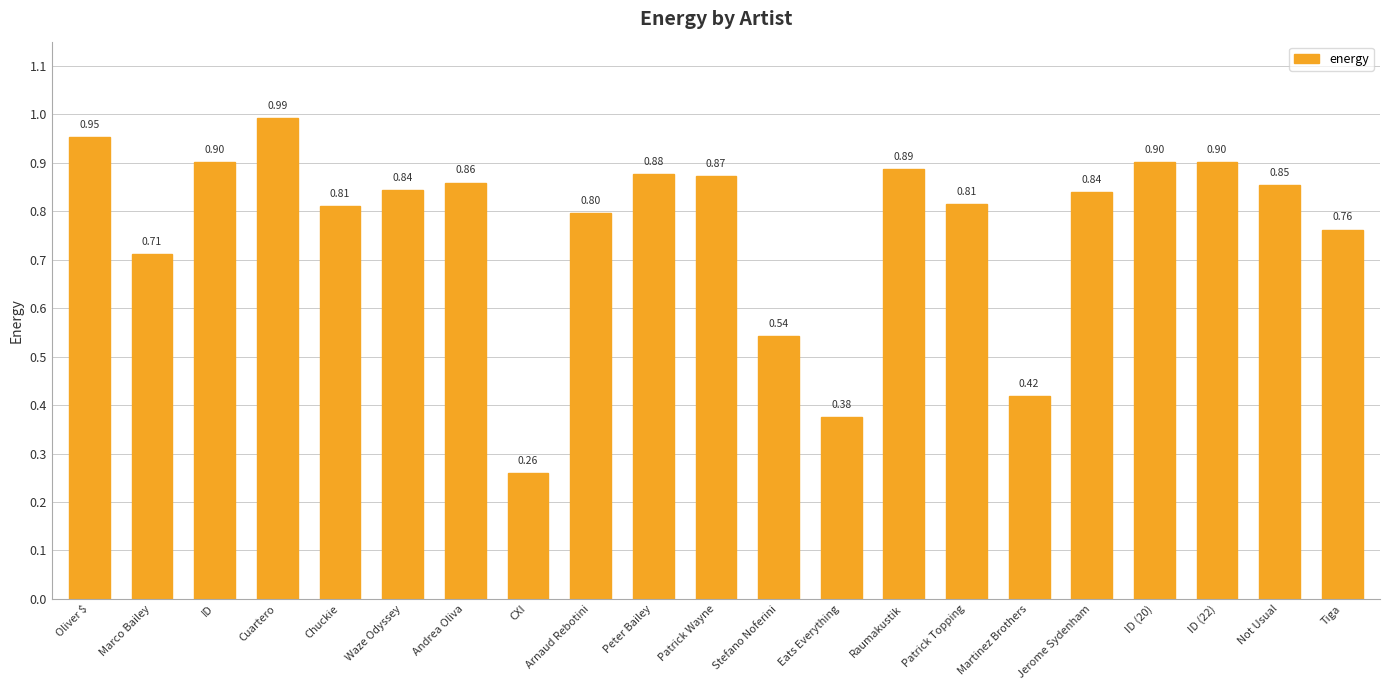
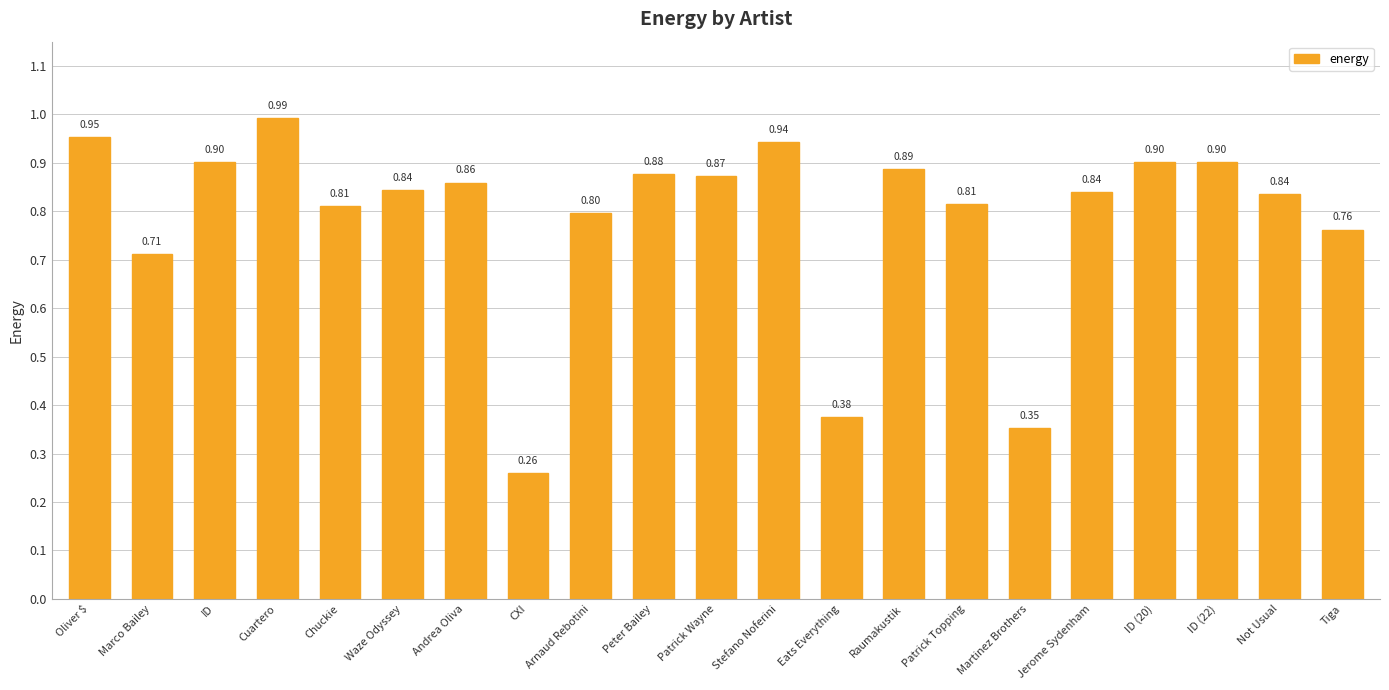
  {
    "Oliver $": 0.95,
    "Marco Bailey": 0.71,
    "ID": 0.90,
    "Cuartero": 0.99,
    "Chuckie": 0.81,
    "Waze Odyssey": 0.84,
    "Andrea Oliva": 0.86,
    "CXI": 0.26,
    "Arnaud Rebotini": 0.80,
    "Peter Bailey": 0.88,
    "Patrick Wayne": 0.87,
-   "Stefano Noferini": 0.54,
+   "Stefano Noferini": 0.94,
    "Eats Everything": 0.38,
    "Raumakustik": 0.89,
    "Patrick Topping": 0.81,
-   "Martinez Brothers": 0.42,
+   "Martinez Brothers": 0.35,
    "Jerome Sydenham": 0.84,
    "ID (20)": 0.90,
    "ID (22)": 0.90,
-   "Not Usual": 0.85,
+   "Not Usual": 0.84,
    "Tiga": 0.76
  }
